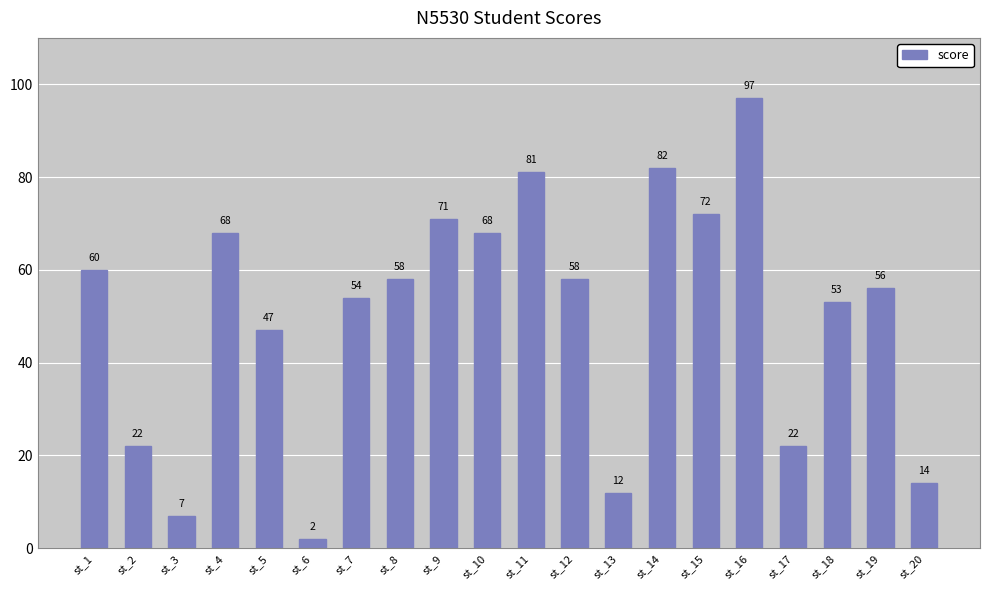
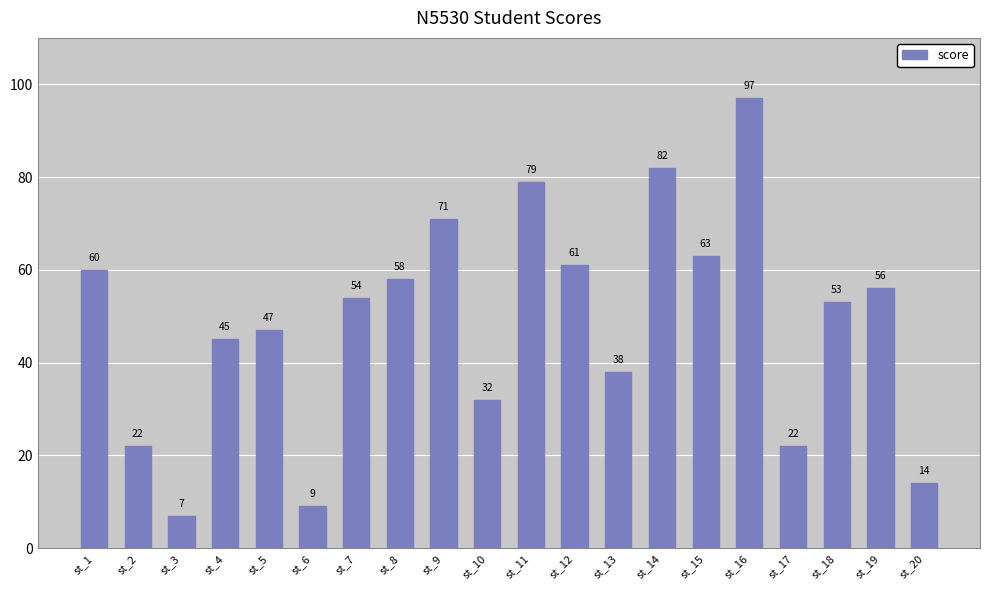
  {
    "st_1": 60,
    "st_2": 22,
    "st_3": 7,
-   "st_4": 68,
+   "st_4": 45,
    "st_5": 47,
-   "st_6": 2,
+   "st_6": 9,
    "st_7": 54,
    "st_8": 58,
    "st_9": 71,
-   "st_10": 68,
-   "st_11": 81,
-   "st_12": 58,
-   "st_13": 12,
+   "st_10": 32,
+   "st_11": 79,
+   "st_12": 61,
+   "st_13": 38,
    "st_14": 82,
-   "st_15": 72,
+   "st_15": 63,
    "st_16": 97,
    "st_17": 22,
    "st_18": 53,
    "st_19": 56,
    "st_20": 14
  }
